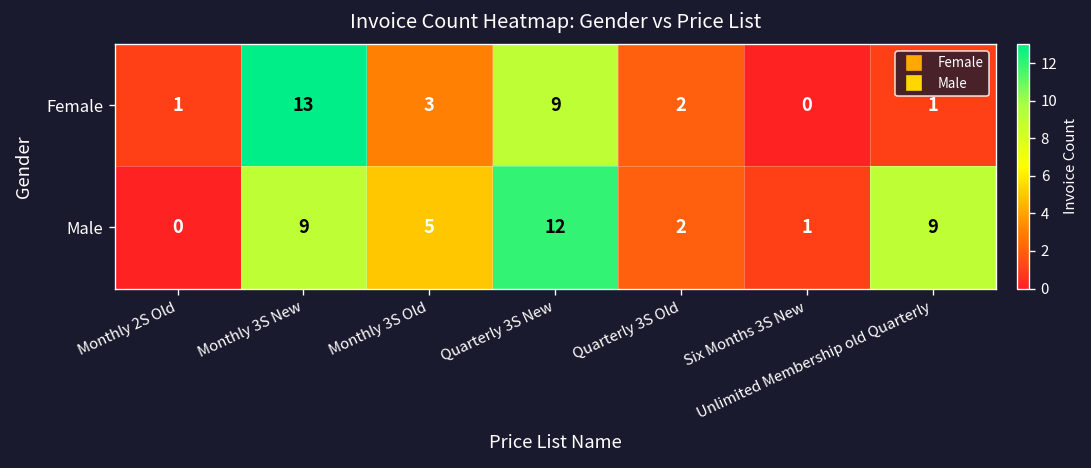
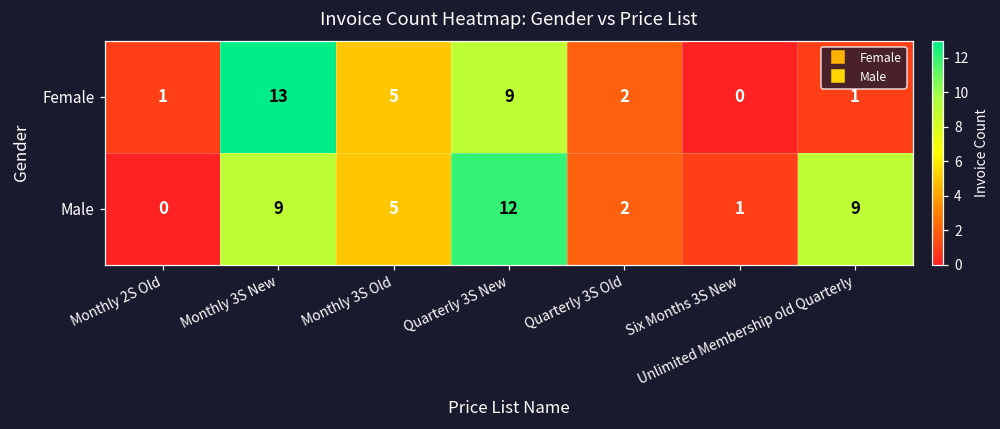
  {
    "Female": {
      "Monthly 2S Old": 1,
      "Monthly 3S New": 13,
-     "Monthly 3S Old": 3,
+     "Monthly 3S Old": 5,
      "Quarterly 3S New": 9,
      "Quarterly 3S Old": 2,
      "Six Months 3S New": 0,
      "Unlimited Membership old Quarterly": 1
    },
    "Male": {
      "Monthly 2S Old": 0,
      "Monthly 3S New": 9,
      "Monthly 3S Old": 5,
      "Quarterly 3S New": 12,
      "Quarterly 3S Old": 2,
      "Six Months 3S New": 1,
      "Unlimited Membership old Quarterly": 9
    }
  }
